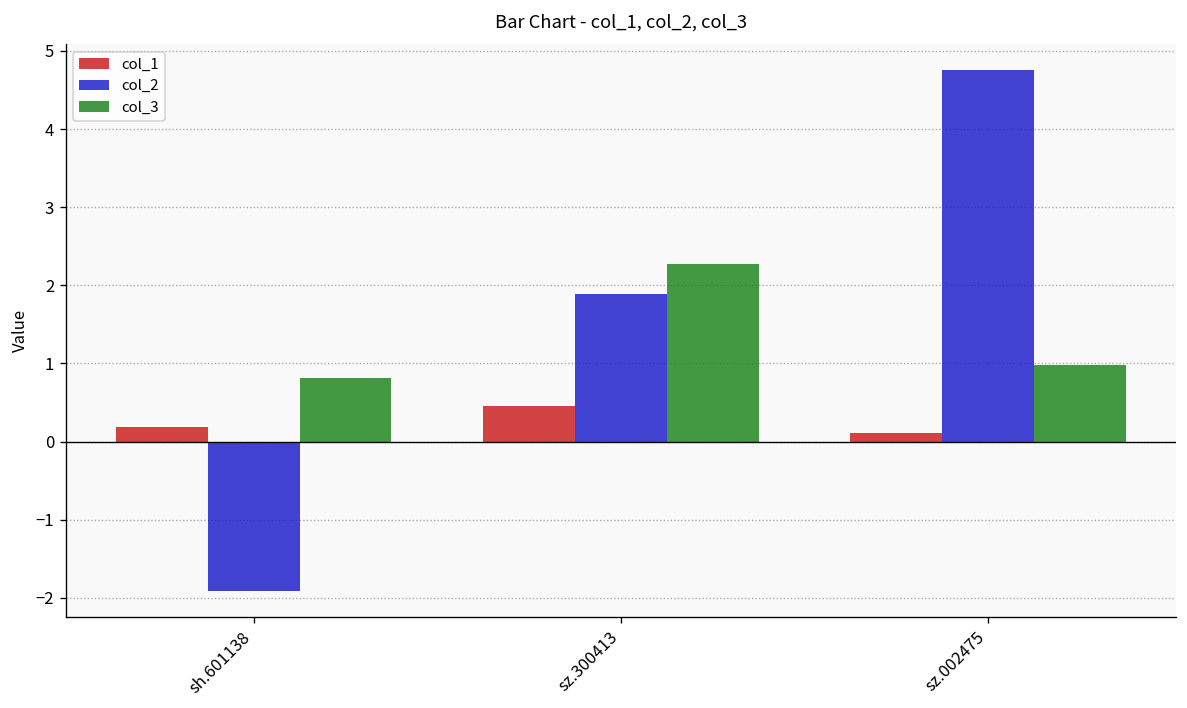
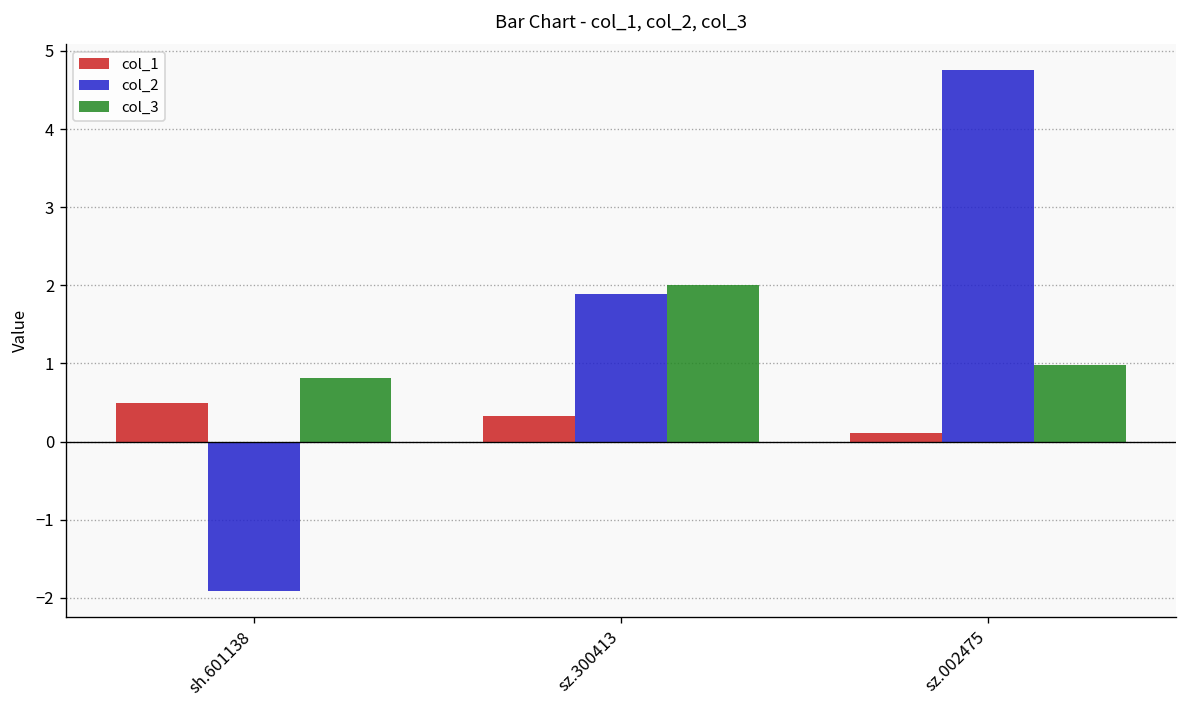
  {
    "col_1": {
-     "sh.601138": 0.2,
-     "sz.300413": 0.5,
+     "sh.601138": 0.5,
+     "sz.300413": 0.3,
      "sz.002475": 0.1
    },
    "col_2": {
      "sh.601138": -1.9,
      "sz.300413": 1.9,
      "sz.002475": 4.8
    },
    "col_3": {
      "sh.601138": 0.8,
-     "sz.300413": 2.3,
+     "sz.300413": 2.0,
      "sz.002475": 1.0
    }
  }
